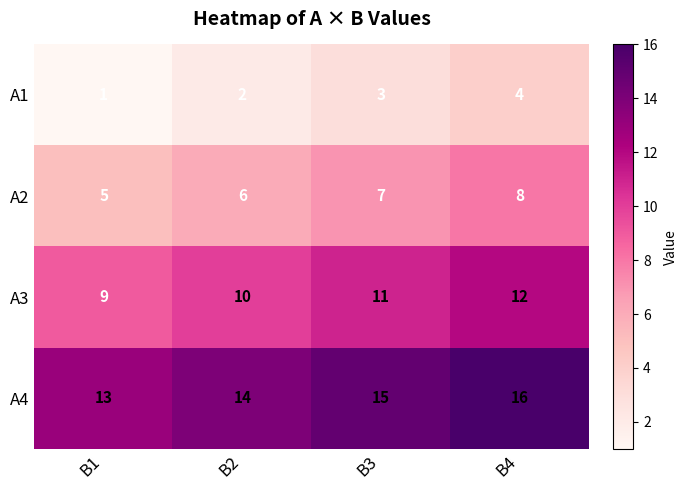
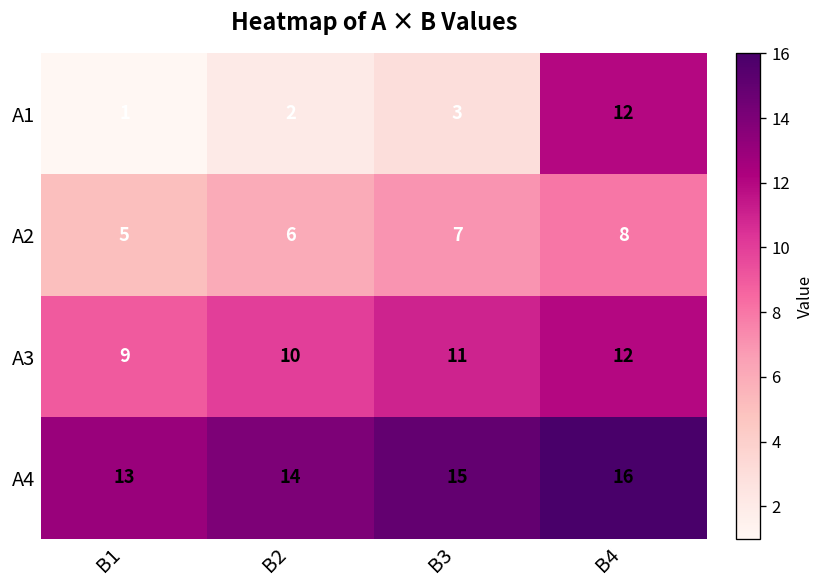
  {
    "A1": {
-     "B4": 4
+     "B4": 12
    },
    "A2": {
      "B1": 5,
      "B2": 6,
      "B3": 7,
      "B4": 8
    },
    "A3": {
      "B1": 9,
      "B2": 10,
      "B3": 11,
      "B4": 12
    },
    "A4": {
      "B1": 13,
      "B2": 14,
      "B3": 15,
      "B4": 16
    }
  }
